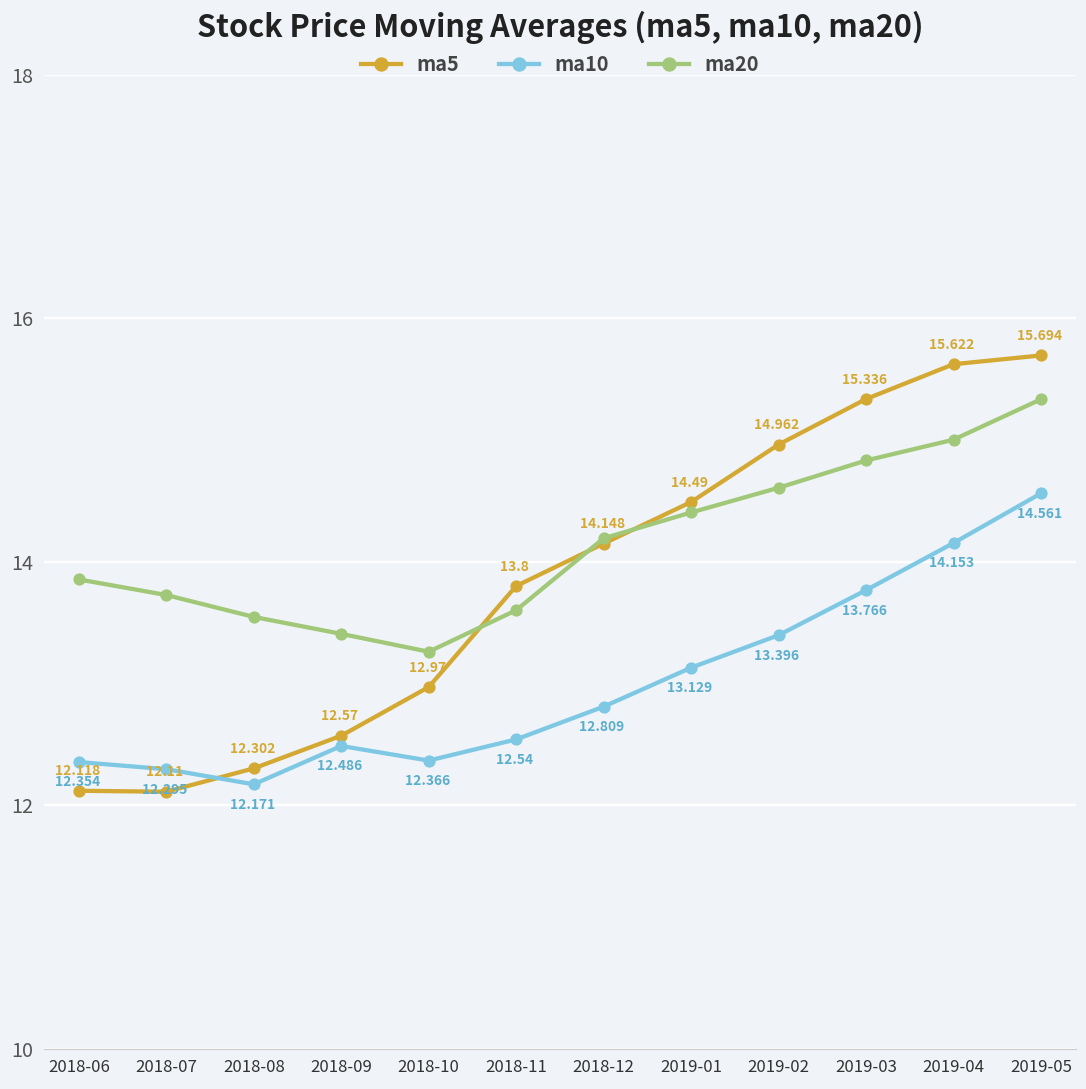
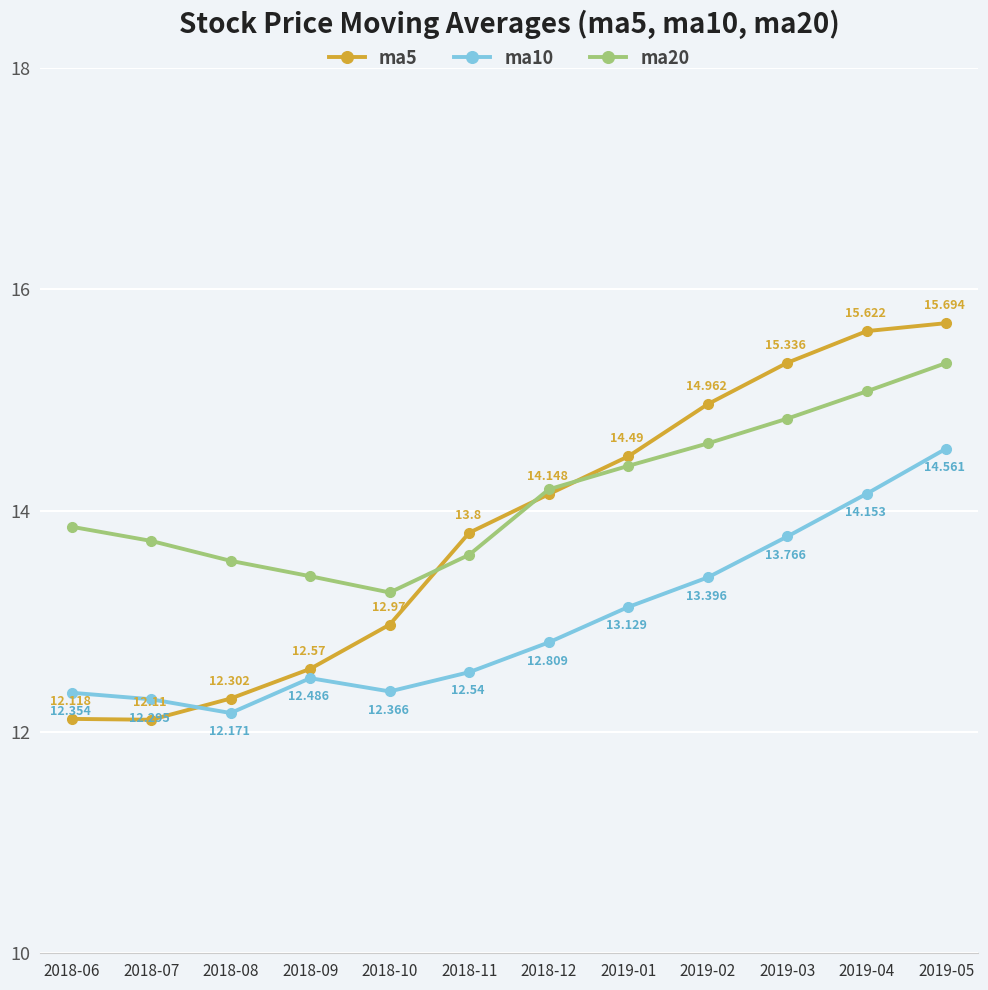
  {
    "ma5": {
      "2018-08": 12.302,
      "2018-09": 12.57,
      "2018-10": 12.97,
      "2018-11": 13.8,
      "2018-12": 14.148,
      "2019-01": 14.49,
      "2019-02": 14.962,
      "2019-03": 15.336,
      "2019-04": 15.622,
      "2019-05": 15.694
    },
    "ma10": {
      "2018-08": 12.171,
      "2018-09": 12.486,
      "2018-10": 12.366,
      "2018-11": 12.54,
      "2018-12": 12.809,
      "2019-01": 13.129,
      "2019-02": 13.396,
      "2019-03": 13.766,
      "2019-04": 14.153,
      "2019-05": 14.561
    },
    "ma20": {
      "2018-06": 13.85,
      "2018-07": 13.73,
      "2018-08": 13.55,
      "2018-09": 13.41,
      "2018-11": 13.60,
      "2019-01": 14.40,
      "2019-02": 14.61,
      "2019-03": 14.83,
-     "2019-04": 15.00,
+     "2019-04": 15.08,
      "2019-05": 15.33
    }
  }
